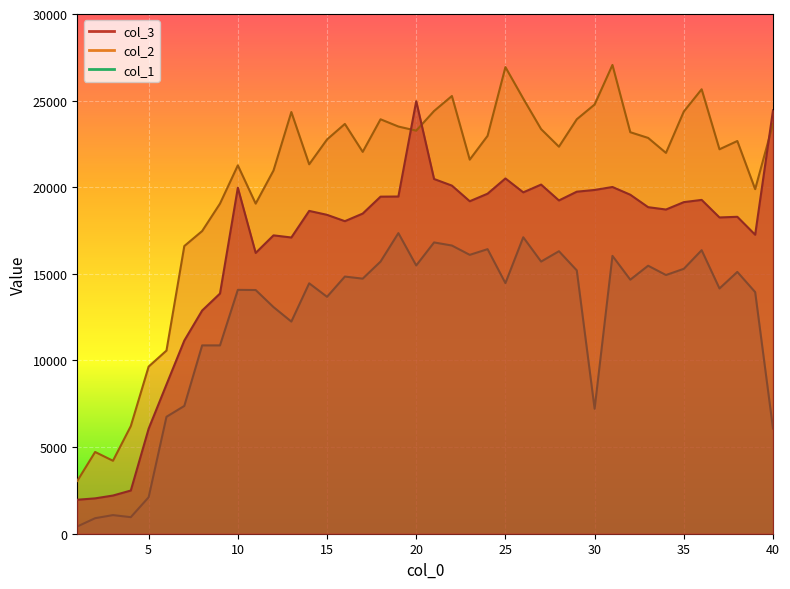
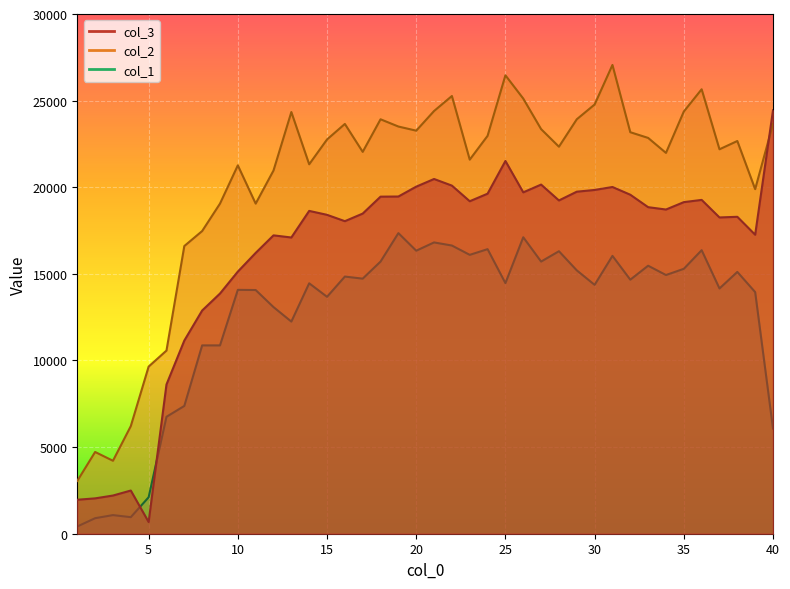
  {
    "col_3": {
-     "5": 6100,
-     "10": 20000,
+     "5": 700,
+     "10": 15100,
      "15": 18400,
-     "20": 25000,
-     "25": 20500,
+     "20": 20000,
+     "25": 21500,
      "30": 19800,
      "35": 19100,
      "40": 24400
    },
    "col_2": {
      "5": 9600,
      "10": 21300,
      "15": 22800,
      "20": 23300,
-     "25": 26900,
+     "25": 26500,
      "30": 24800,
      "35": 24400,
      "40": 23700
    },
    "col_1": {
      "5": 2100,
      "10": 14100,
      "15": 13700,
-     "20": 15500,
+     "20": 16300,
      "25": 14500,
-     "30": 7200,
+     "30": 14400,
      "35": 15300,
      "40": 6100
    }
  }
